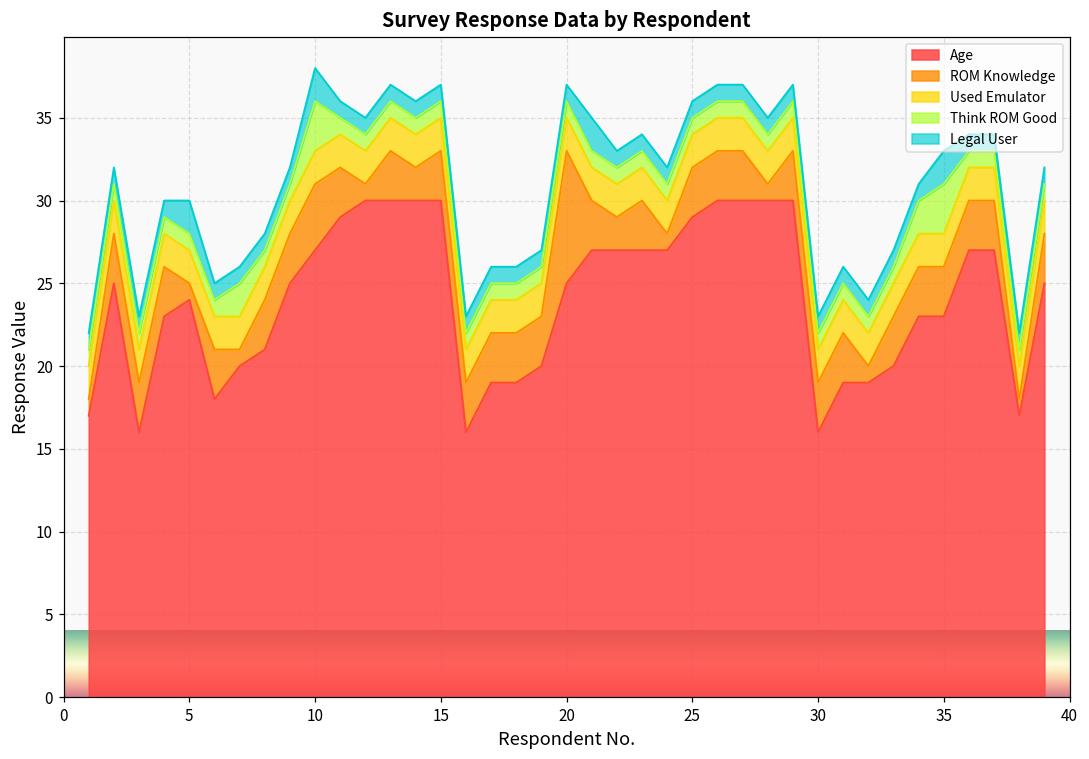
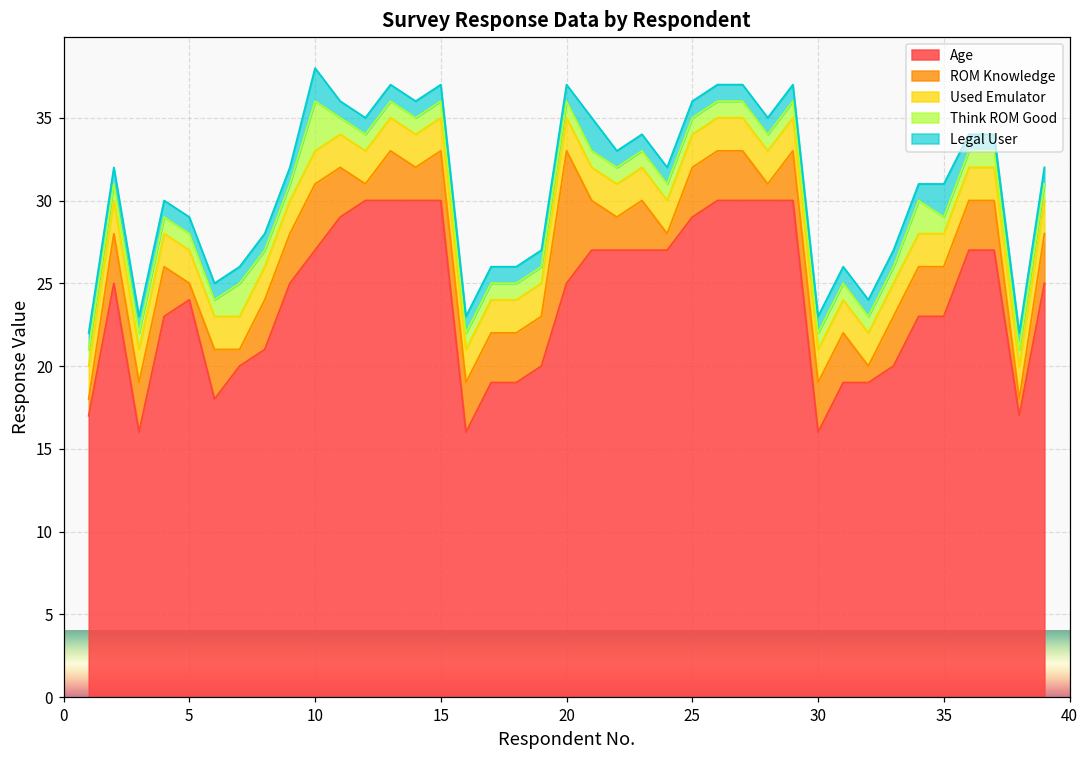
  {
    "Age": {
      "5": 24,
      "10": 27,
      "15": 30,
      "20": 25,
      "25": 29,
      "30": 16,
      "35": 23
    },
    "ROM Knowledge": {
      "5": 1,
      "10": 4,
      "15": 3,
      "20": 8,
      "25": 3,
      "30": 3,
      "35": 3
    },
    "Used Emulator": {
      "5": 2,
      "10": 2,
      "15": 2,
      "20": 2,
      "25": 2,
      "30": 2,
      "35": 2
    },
    "Think ROM Good": {
      "5": 1,
      "10": 3,
      "15": 1,
      "20": 1,
      "25": 1,
      "30": 1,
-     "35": 3
+     "35": 1
    },
    "Legal User": {
-     "5": 2,
+     "5": 1,
      "10": 2,
      "15": 1,
      "20": 1,
      "25": 1,
      "30": 1
    }
  }
